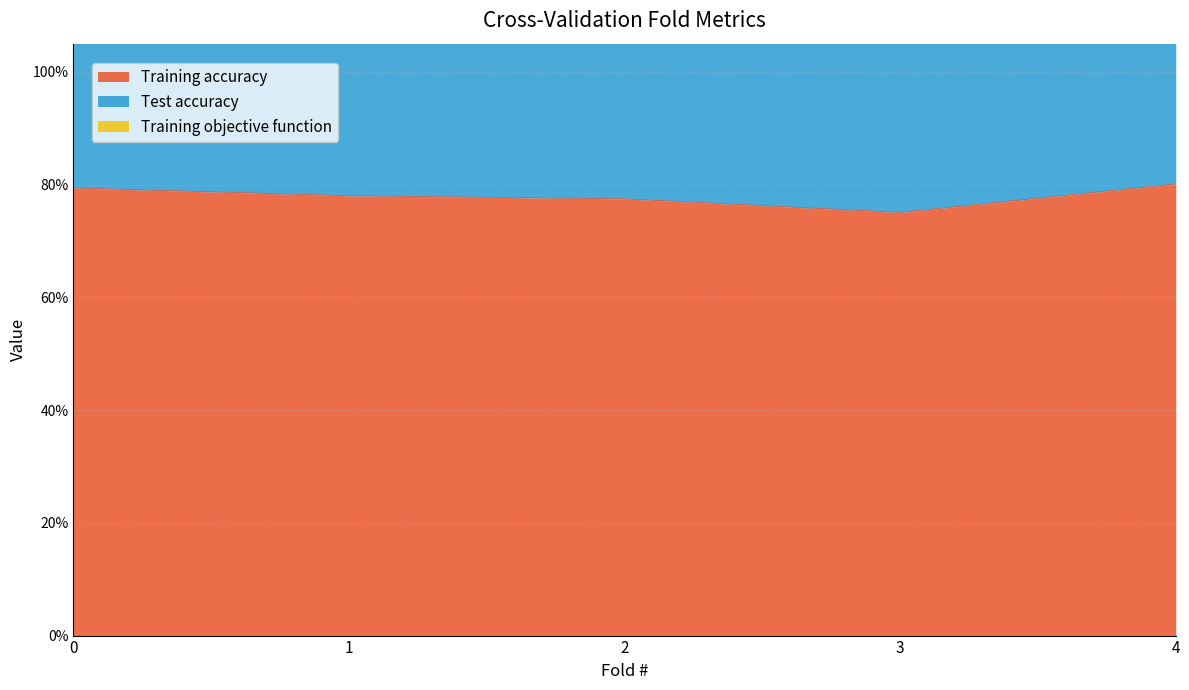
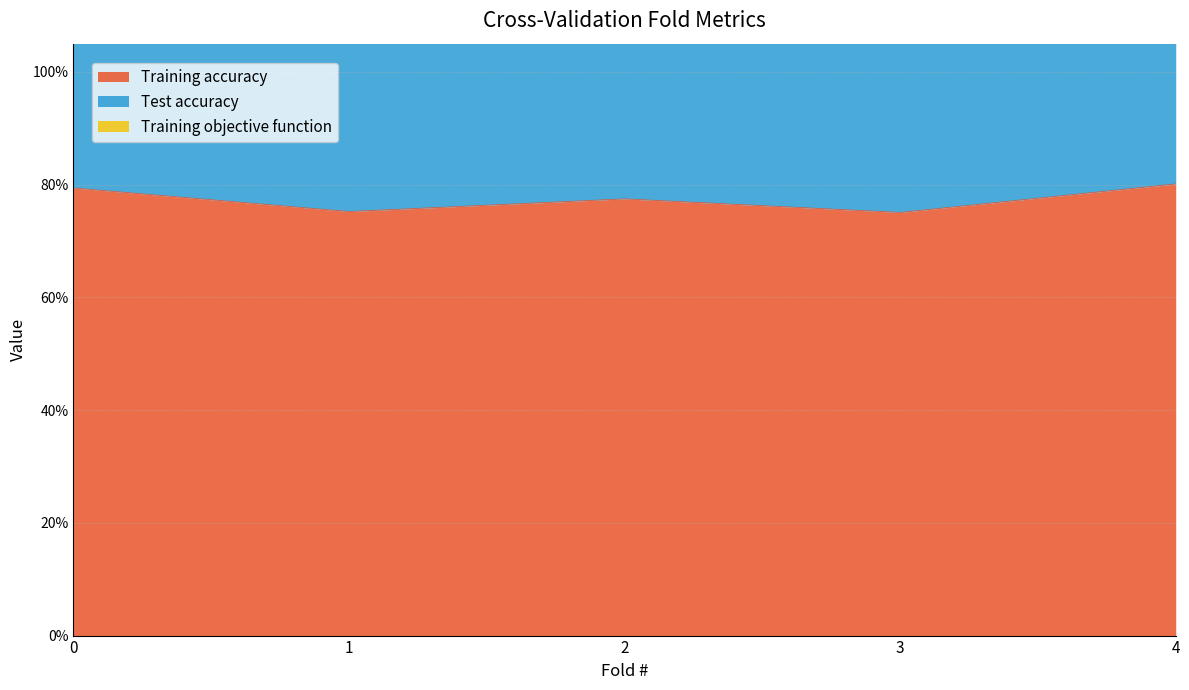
  {
    "Training accuracy": {
      "0": "79%",
-     "1": "78%",
+     "1": "75%",
      "2": "77%",
      "3": "75%",
      "4": "80%"
    }
  }
